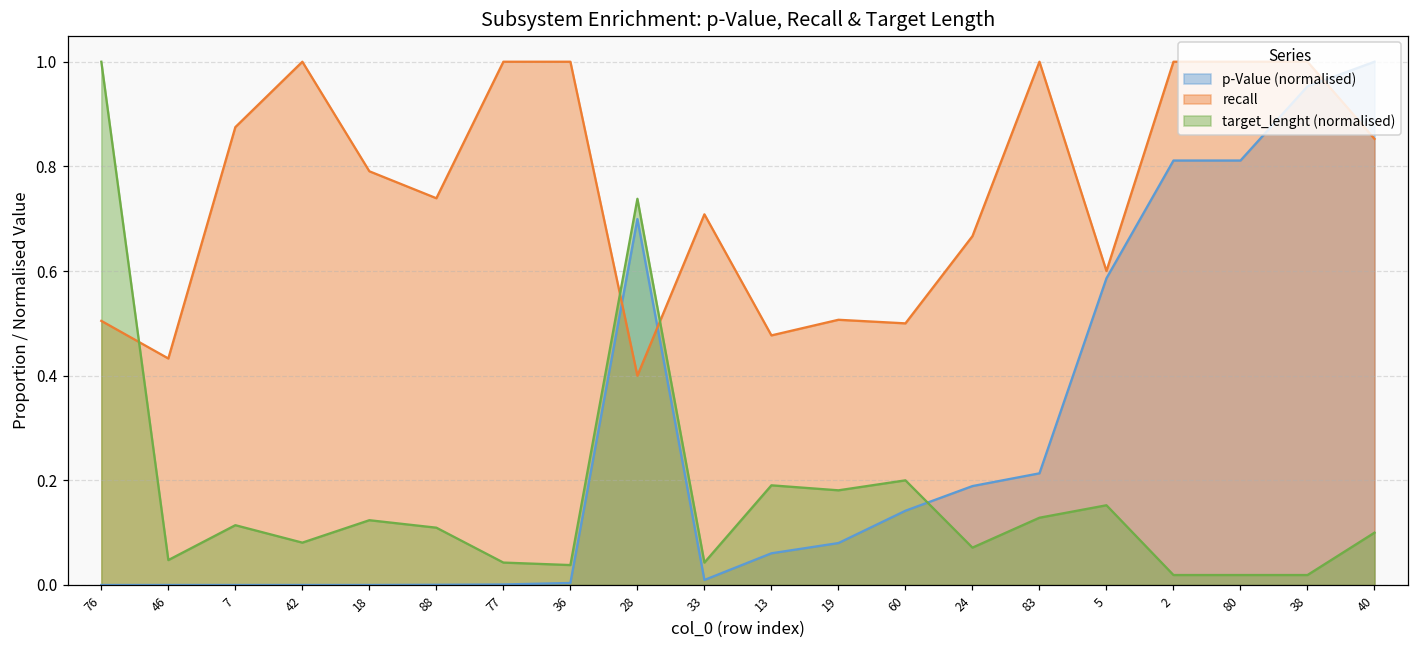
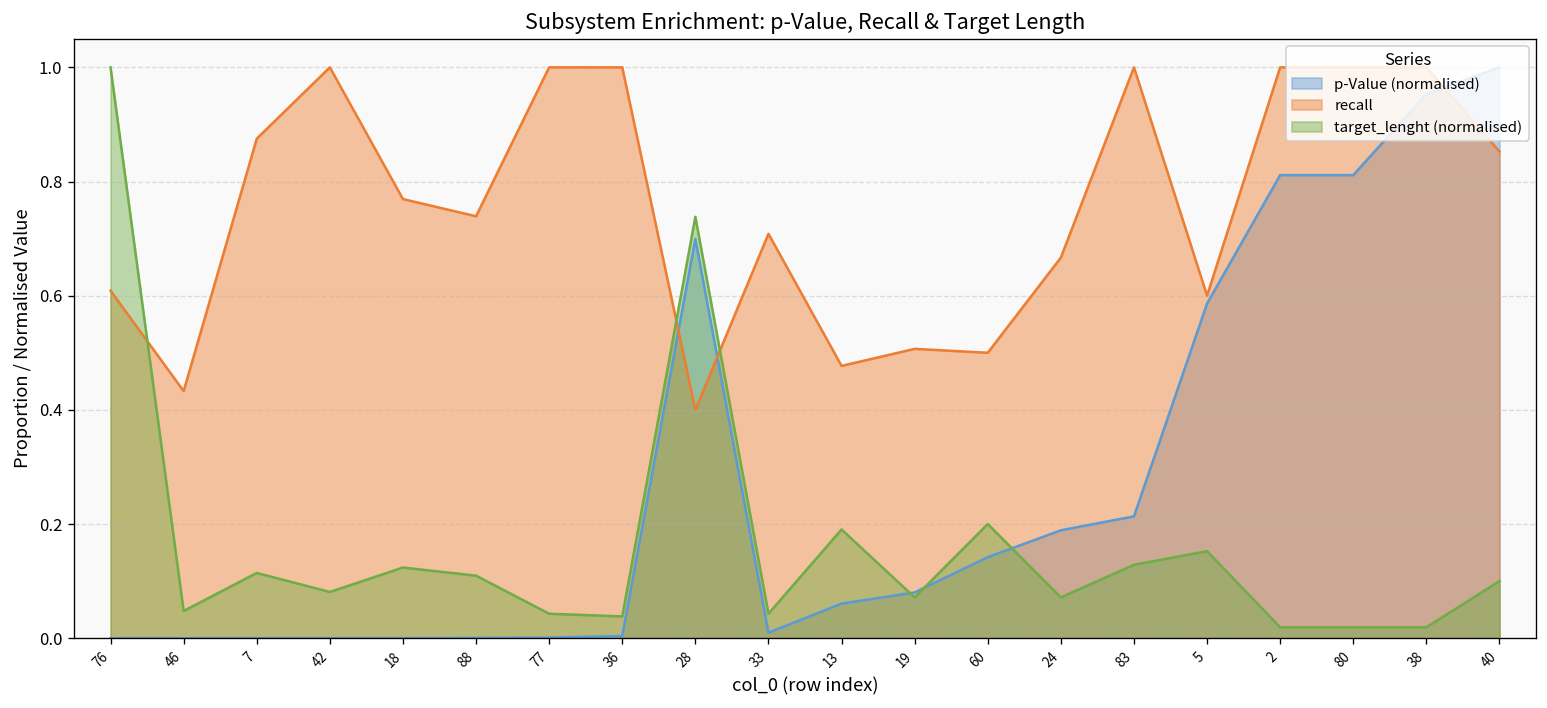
  {
    "p-Value (normalised)": {
      "76": 0.00,
      "46": 0.00,
      "7": 0.00,
      "42": 0.00,
      "18": 0.00,
      "88": 0.00,
      "77": 0.00,
      "36": 0.00,
      "28": 0.70,
      "33": 0.01,
      "13": 0.06,
      "19": 0.08,
      "60": 0.14,
      "24": 0.19,
      "83": 0.21,
      "5": 0.59,
      "2": 0.81,
      "80": 0.81
    },
    "recall": {
-     "76": 0.50,
+     "76": 0.61,
      "46": 0.43,
      "7": 0.88,
      "42": 1.00,
-     "18": 0.79,
+     "18": 0.77,
      "88": 0.74,
      "77": 1.00,
      "36": 1.00,
      "28": 0.40,
      "33": 0.71,
      "13": 0.48,
      "19": 0.51,
      "60": 0.50,
      "24": 0.67,
      "83": 1.00,
      "5": 0.60,
      "2": 1.00,
      "40": 0.85
    },
    "target_lenght (normalised)": {
      "76": 1.00,
      "46": 0.05,
      "7": 0.11,
      "42": 0.08,
      "18": 0.12,
      "88": 0.11,
      "77": 0.04,
      "36": 0.04,
      "28": 0.74,
      "33": 0.04,
      "13": 0.19,
-     "19": 0.18,
+     "19": 0.07,
      "60": 0.20,
      "24": 0.07,
      "83": 0.13,
      "5": 0.15,
      "2": 0.02,
      "80": 0.02,
      "38": 0.02,
      "40": 0.10
    }
  }
